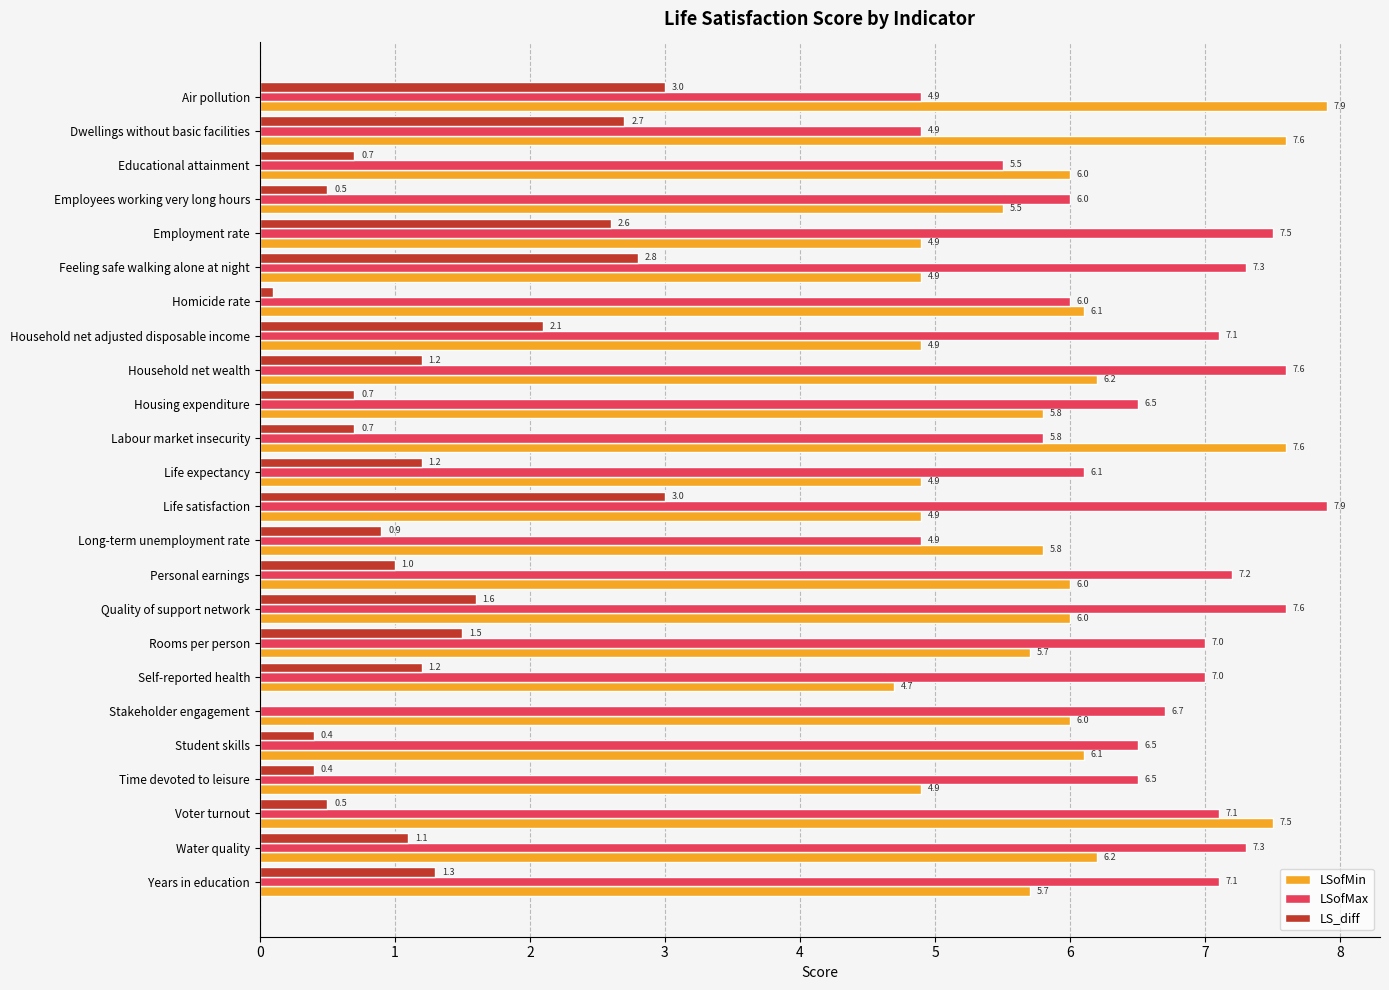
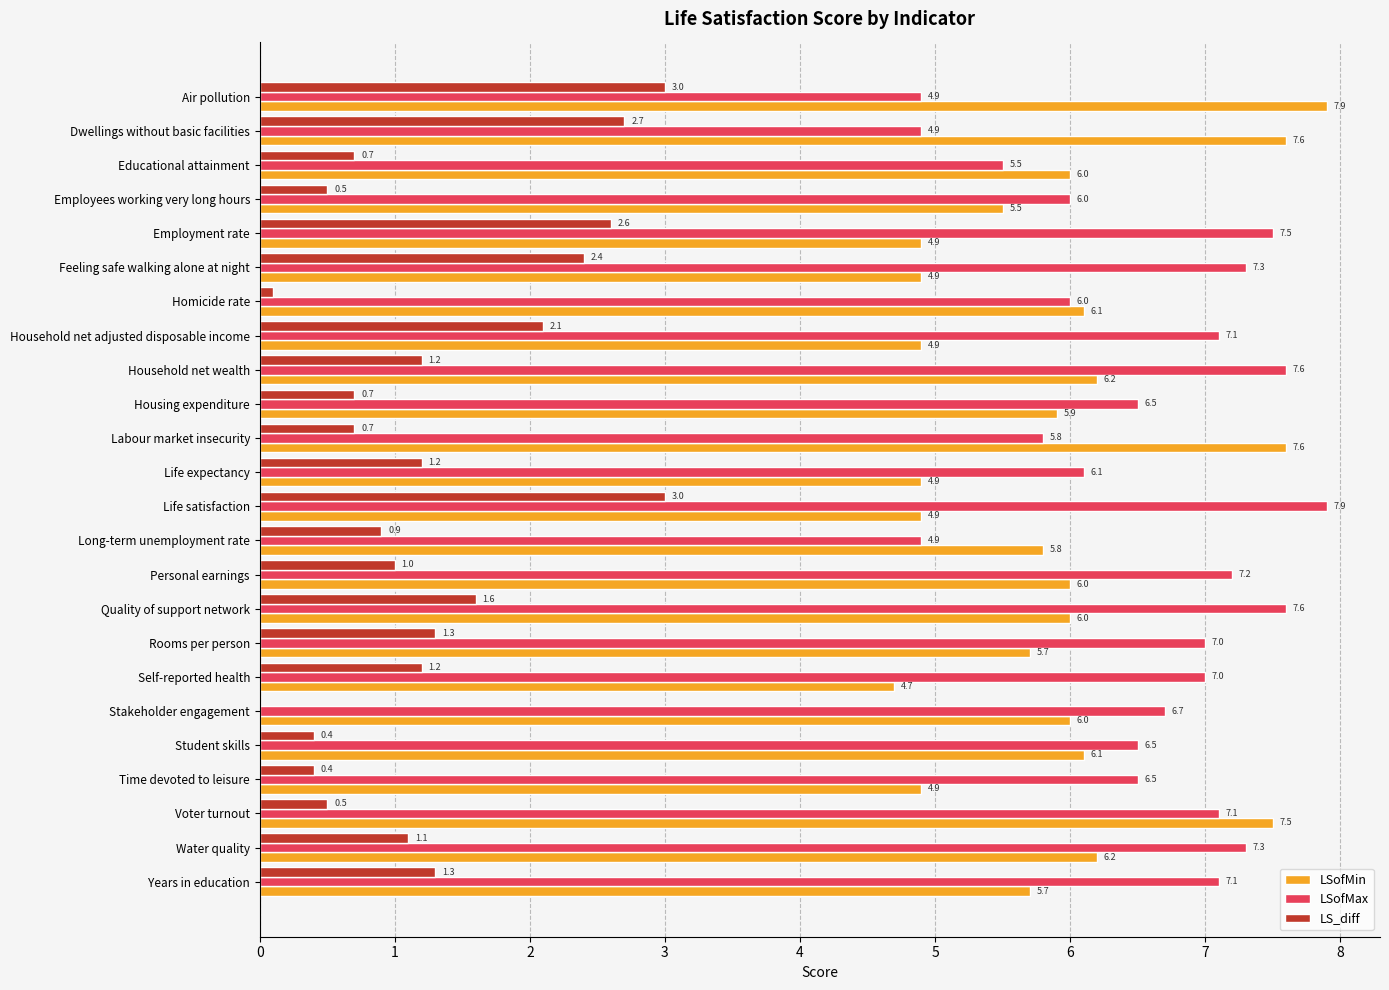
  {
    "LSofMin": {
      "Air pollution": 7.9,
      "Dwellings without basic facilities": 7.6,
      "Educational attainment": 6.0,
      "Employees working very long hours": 5.5,
      "Employment rate": 4.9,
      "Feeling safe walking alone at night": 4.9,
      "Homicide rate": 6.1,
      "Household net adjusted disposable income": 4.9,
      "Household net wealth": 6.2,
-     "Housing expenditure": 5.8,
+     "Housing expenditure": 5.9,
      "Labour market insecurity": 7.6,
      "Life expectancy": 4.9,
      "Life satisfaction": 4.9,
      "Long-term unemployment rate": 5.8,
      "Personal earnings": 6.0,
      "Quality of support network": 6.0,
      "Rooms per person": 5.7,
      "Self-reported health": 4.7,
      "Stakeholder engagement": 6.0,
      "Student skills": 6.1,
      "Time devoted to leisure": 4.9,
      "Voter turnout": 7.5,
      "Water quality": 6.2,
      "Years in education": 5.7
    },
    "LSofMax": {
      "Air pollution": 4.9,
      "Dwellings without basic facilities": 4.9,
      "Educational attainment": 5.5,
      "Employees working very long hours": 6.0,
      "Employment rate": 7.5,
      "Feeling safe walking alone at night": 7.3,
      "Homicide rate": 6.0,
      "Household net adjusted disposable income": 7.1,
      "Household net wealth": 7.6,
      "Housing expenditure": 6.5,
      "Labour market insecurity": 5.8,
      "Life expectancy": 6.1,
      "Life satisfaction": 7.9,
      "Long-term unemployment rate": 4.9,
      "Personal earnings": 7.2,
      "Quality of support network": 7.6,
      "Rooms per person": 7.0,
      "Self-reported health": 7.0,
      "Stakeholder engagement": 6.7,
      "Student skills": 6.5,
      "Time devoted to leisure": 6.5,
      "Voter turnout": 7.1,
      "Water quality": 7.3,
      "Years in education": 7.1
    },
    "LS_diff": {
      "Air pollution": 3.0,
      "Dwellings without basic facilities": 2.7,
      "Educational attainment": 0.7,
      "Employees working very long hours": 0.5,
      "Employment rate": 2.6,
-     "Feeling safe walking alone at night": 2.8,
+     "Feeling safe walking alone at night": 2.4,
      "Household net adjusted disposable income": 2.1,
      "Household net wealth": 1.2,
      "Housing expenditure": 0.7,
      "Labour market insecurity": 0.7,
      "Life expectancy": 1.2,
      "Life satisfaction": 3.0,
      "Long-term unemployment rate": 0.9,
      "Personal earnings": 1.0,
      "Quality of support network": 1.6,
-     "Rooms per person": 1.5,
+     "Rooms per person": 1.3,
      "Self-reported health": 1.2,
      "Student skills": 0.4,
      "Time devoted to leisure": 0.4,
      "Voter turnout": 0.5,
      "Water quality": 1.1,
      "Years in education": 1.3
    }
  }
